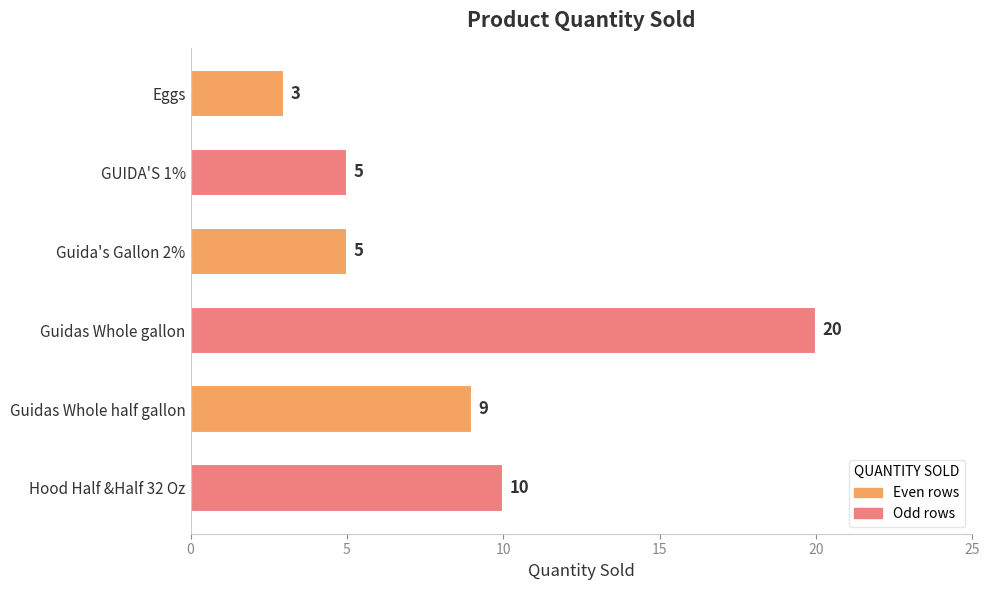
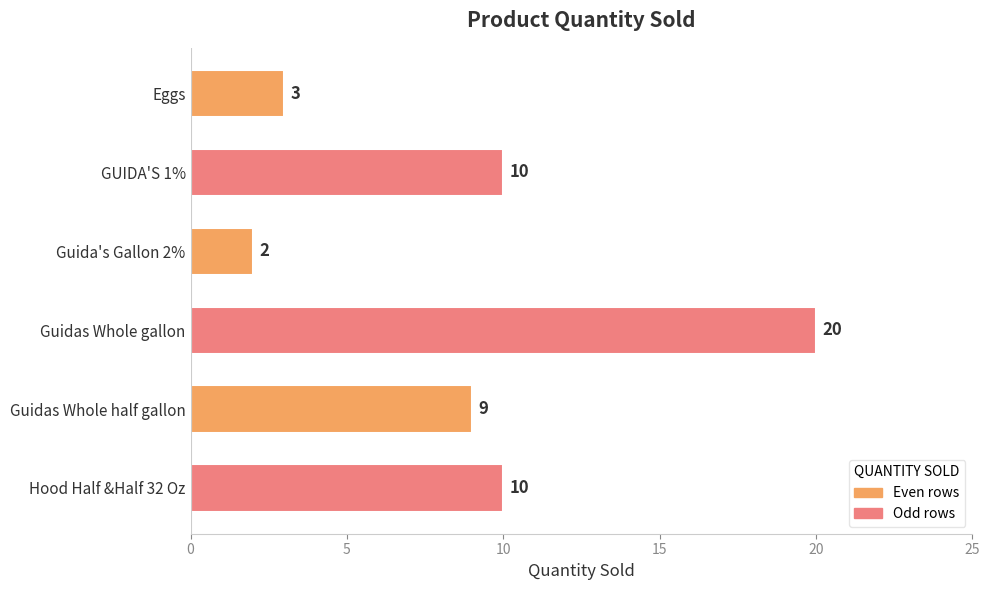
  {
    "Eggs": 3,
-   "GUIDA'S 1%": 5,
-   "Guida's Gallon 2%": 5,
+   "GUIDA'S 1%": 10,
+   "Guida's Gallon 2%": 2,
    "Guidas Whole gallon": 20,
    "Guidas Whole half gallon": 9,
    "Hood Half &Half 32 Oz": 10
  }
